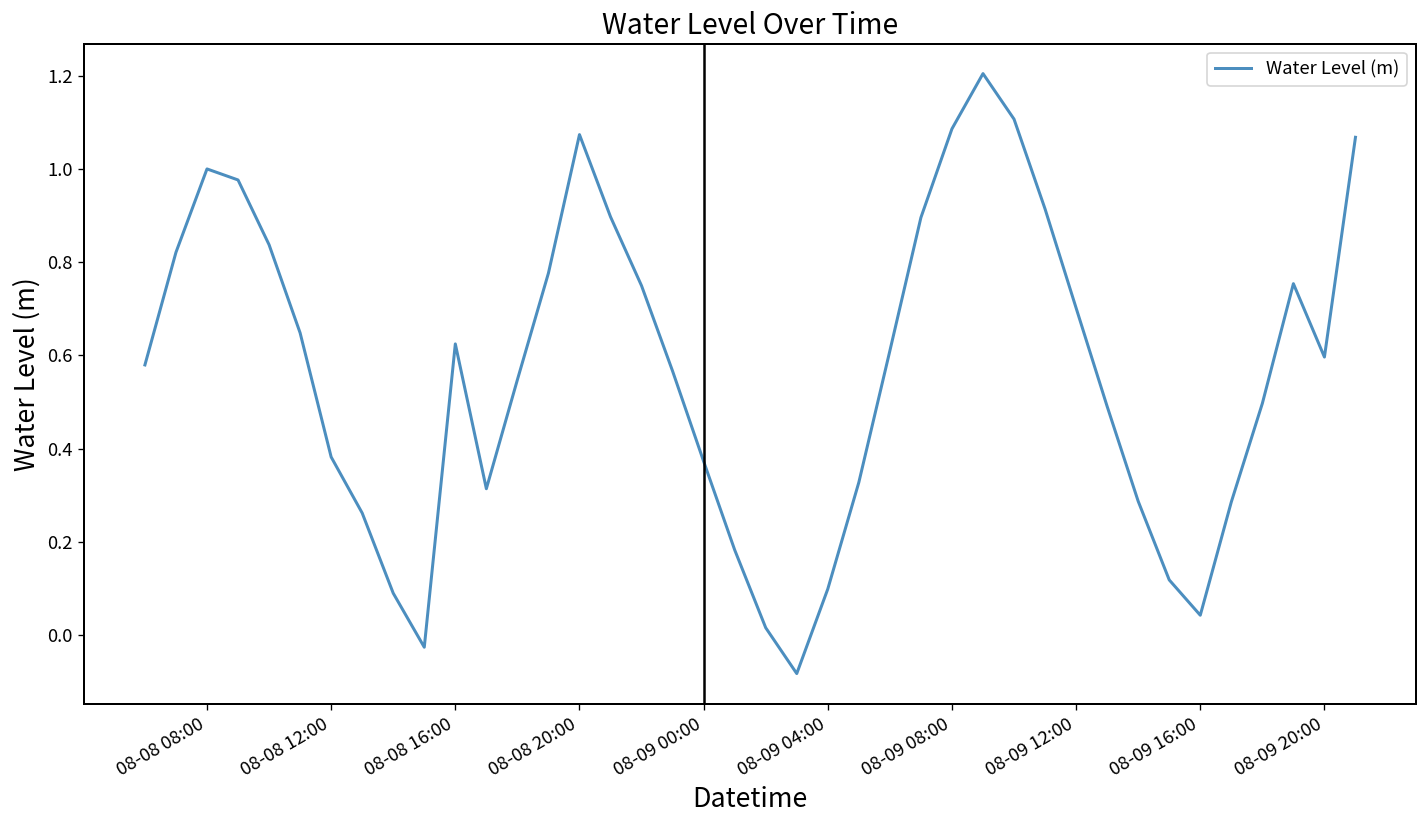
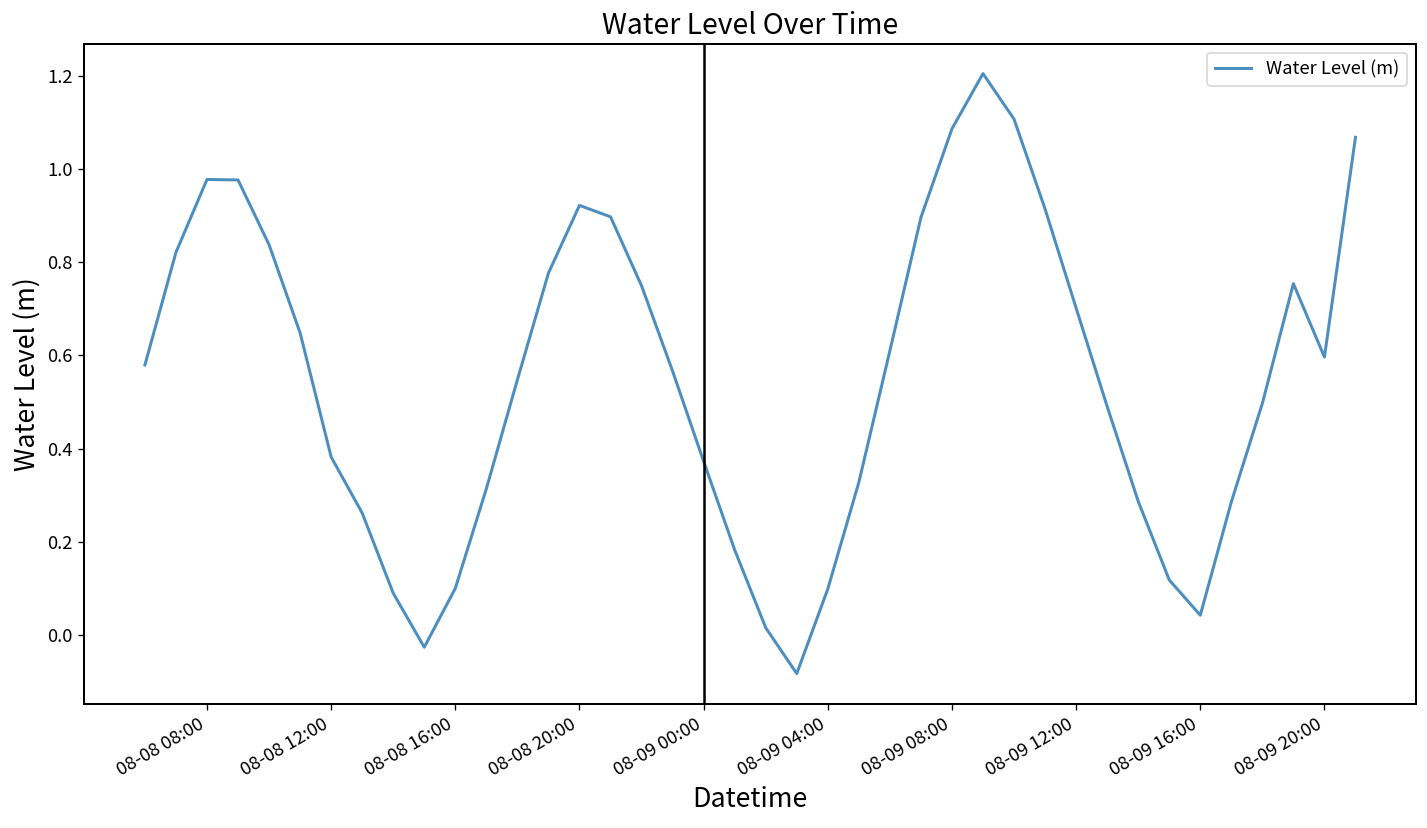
  {
-   "08-08 08:00": 1.00,
+   "08-08 08:00": 0.98,
    "08-08 12:00": 0.38,
-   "08-08 16:00": 0.62,
-   "08-08 20:00": 1.07,
+   "08-08 16:00": 0.10,
+   "08-08 20:00": 0.92,
    "08-09 00:00": 0.37,
    "08-09 04:00": 0.10,
    "08-09 08:00": 1.09,
    "08-09 12:00": 0.70,
    "08-09 16:00": 0.04,
    "08-09 20:00": 0.60
  }
